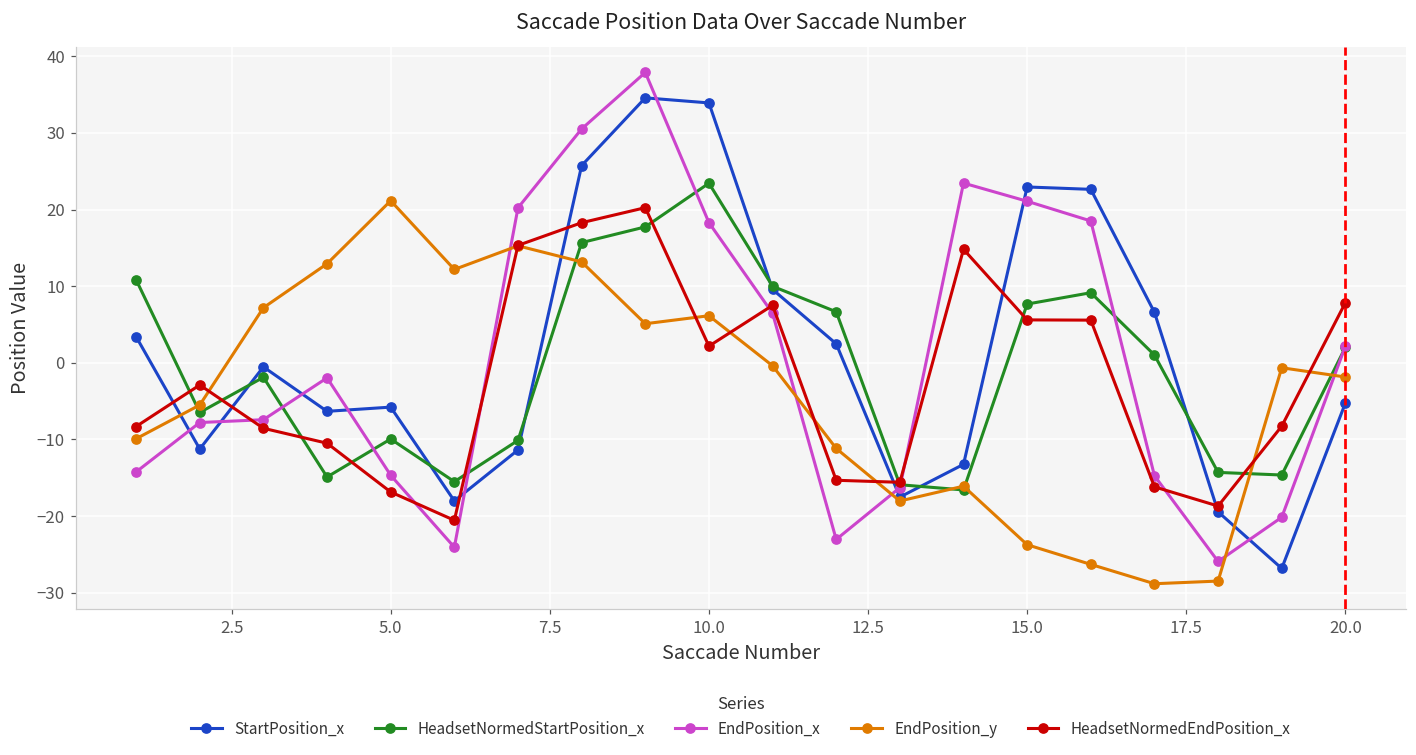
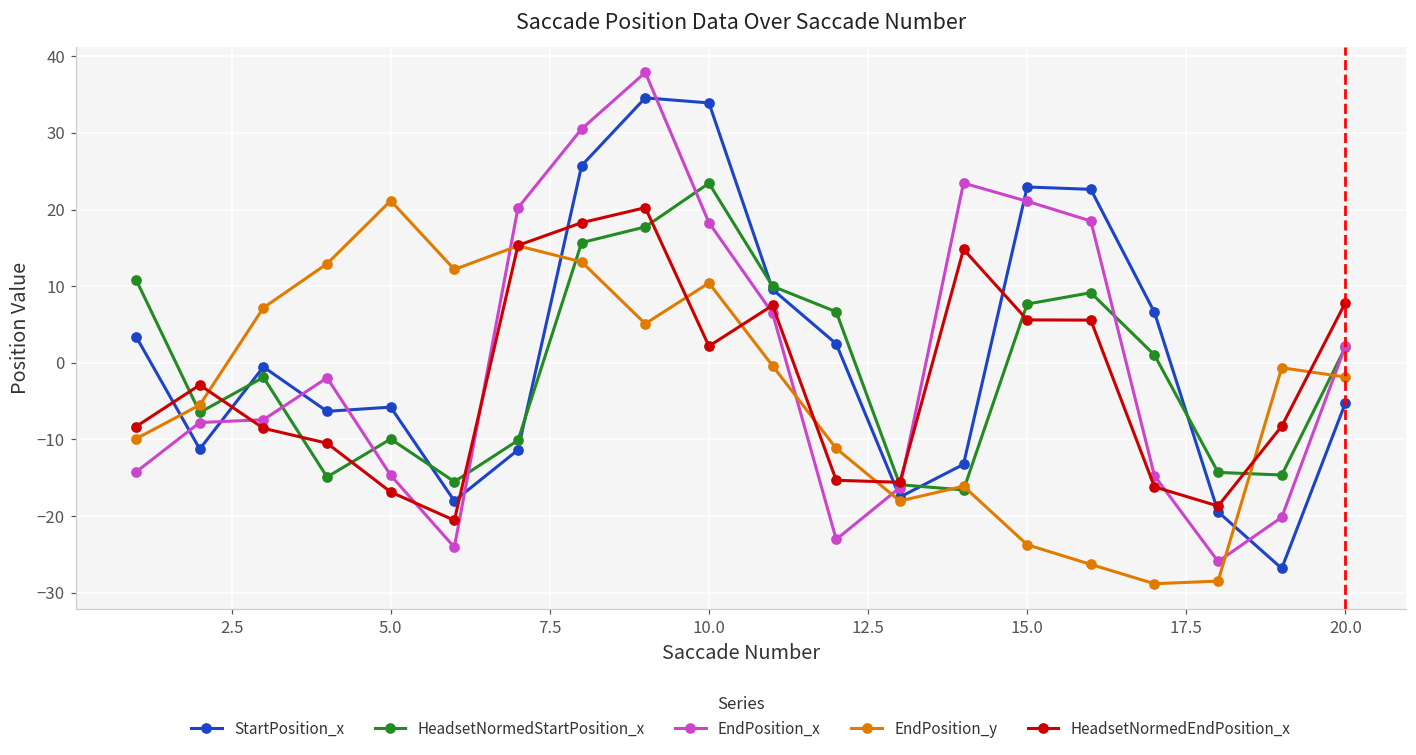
  {
    "StartPosition_x": {
      "5.0": -6,
      "10.0": 34,
      "15.0": 23,
      "20.0": -5
    },
    "HeadsetNormedStartPosition_x": {
      "5.0": -10,
      "10.0": 23,
      "15.0": 8
    },
    "EndPosition_x": {
      "5.0": -15,
      "10.0": 18,
      "15.0": 21
    },
    "EndPosition_y": {
      "5.0": 21,
-     "10.0": 6,
+     "10.0": 10,
      "15.0": -24,
      "20.0": -2
    },
    "HeadsetNormedEndPosition_x": {
      "5.0": -17,
      "10.0": 2,
      "15.0": 6,
      "20.0": 8
    }
  }
